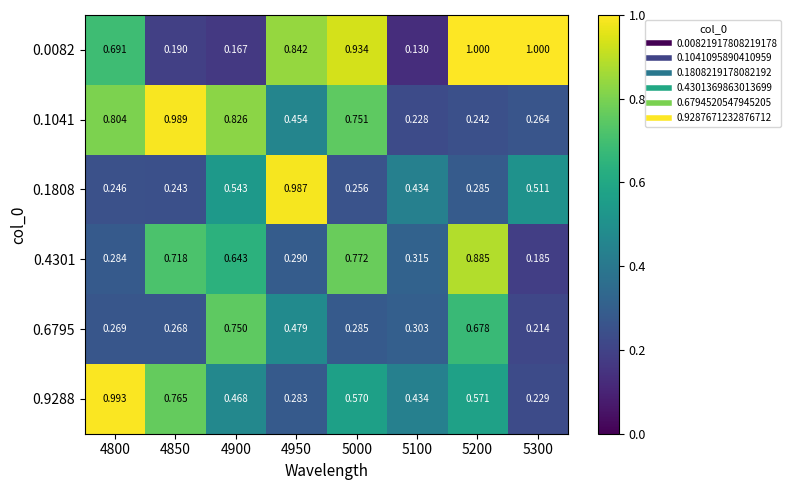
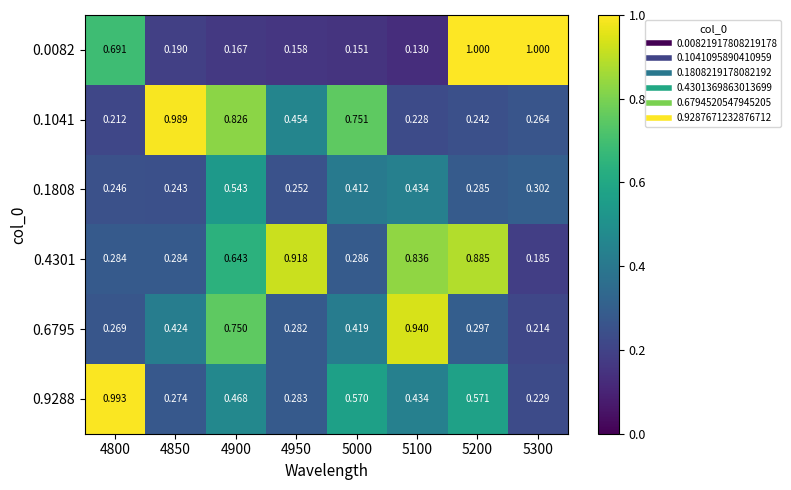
  {
    "0.0082": {
      "4800": 0.691,
      "4850": 0.190,
      "4900": 0.167,
-     "4950": 0.842,
-     "5000": 0.934,
+     "4950": 0.158,
+     "5000": 0.151,
      "5100": 0.130,
      "5200": 1.000,
      "5300": 1.000
    },
    "0.1041": {
-     "4800": 0.804,
+     "4800": 0.212,
      "4850": 0.989,
      "4900": 0.826,
      "4950": 0.454,
      "5000": 0.751,
      "5100": 0.228,
      "5200": 0.242,
      "5300": 0.264
    },
    "0.1808": {
      "4800": 0.246,
      "4850": 0.243,
      "4900": 0.543,
-     "4950": 0.987,
-     "5000": 0.256,
+     "4950": 0.252,
+     "5000": 0.412,
      "5100": 0.434,
      "5200": 0.285,
-     "5300": 0.511
+     "5300": 0.302
    },
    "0.4301": {
      "4800": 0.284,
-     "4850": 0.718,
+     "4850": 0.284,
      "4900": 0.643,
-     "4950": 0.290,
-     "5000": 0.772,
-     "5100": 0.315,
+     "4950": 0.918,
+     "5000": 0.286,
+     "5100": 0.836,
      "5200": 0.885,
      "5300": 0.185
    },
    "0.6795": {
      "4800": 0.269,
-     "4850": 0.268,
+     "4850": 0.424,
      "4900": 0.750,
-     "4950": 0.479,
-     "5000": 0.285,
-     "5100": 0.303,
-     "5200": 0.678,
+     "4950": 0.282,
+     "5000": 0.419,
+     "5100": 0.940,
+     "5200": 0.297,
      "5300": 0.214
    },
    "0.9288": {
      "4800": 0.993,
-     "4850": 0.765,
+     "4850": 0.274,
      "4900": 0.468,
      "4950": 0.283,
      "5000": 0.570,
      "5100": 0.434,
      "5200": 0.571,
      "5300": 0.229
    }
  }
